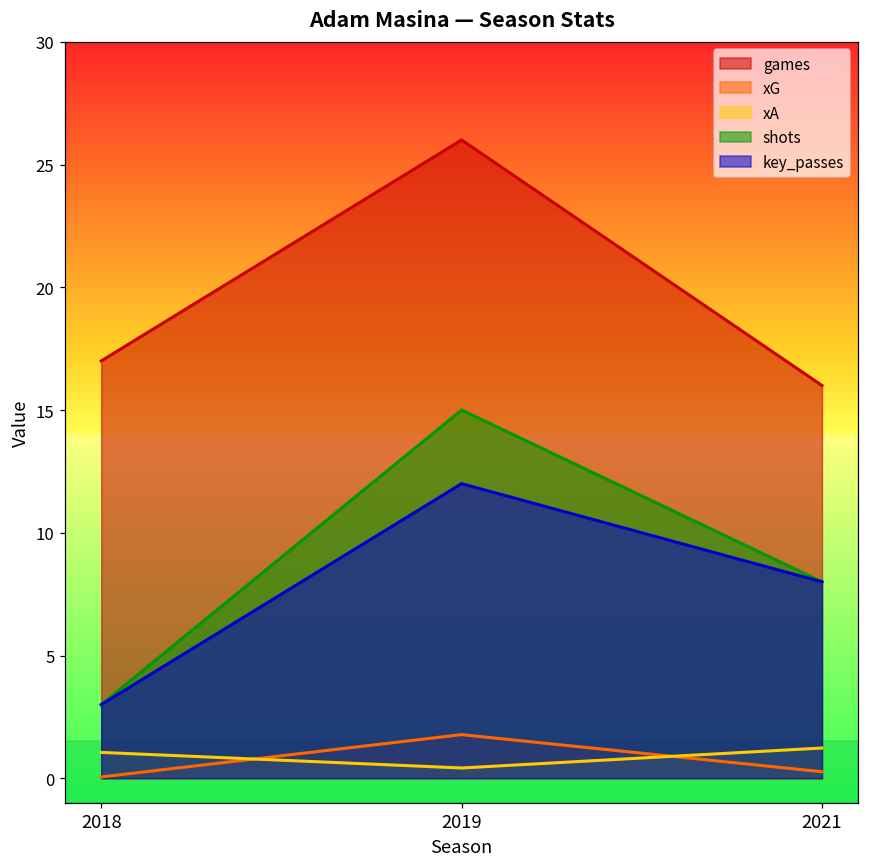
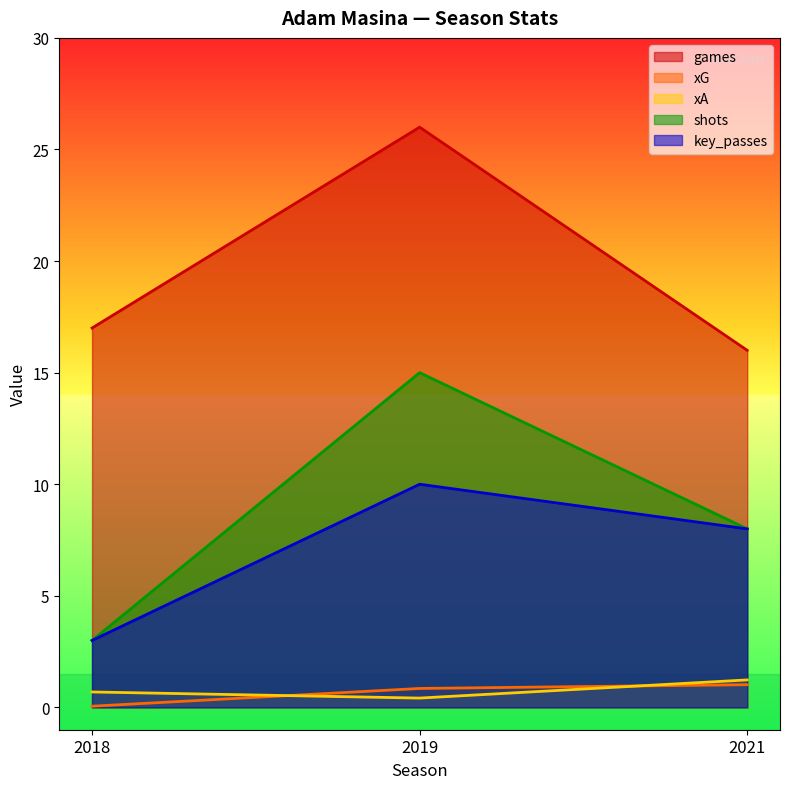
  {
    "games": {
      "2018": 17.0,
      "2019": 26.0,
      "2021": 16.0
    },
    "xG": {
      "2018": 0.1,
-     "2019": 1.8,
-     "2021": 0.3
+     "2019": 0.8,
+     "2021": 1.0
    },
    "xA": {
-     "2018": 1.1,
+     "2018": 0.7,
      "2019": 0.4,
      "2021": 1.2
    },
    "shots": {
      "2019": 15.0
    },
    "key_passes": {
-     "2019": 12
+     "2019": 10
    }
  }
